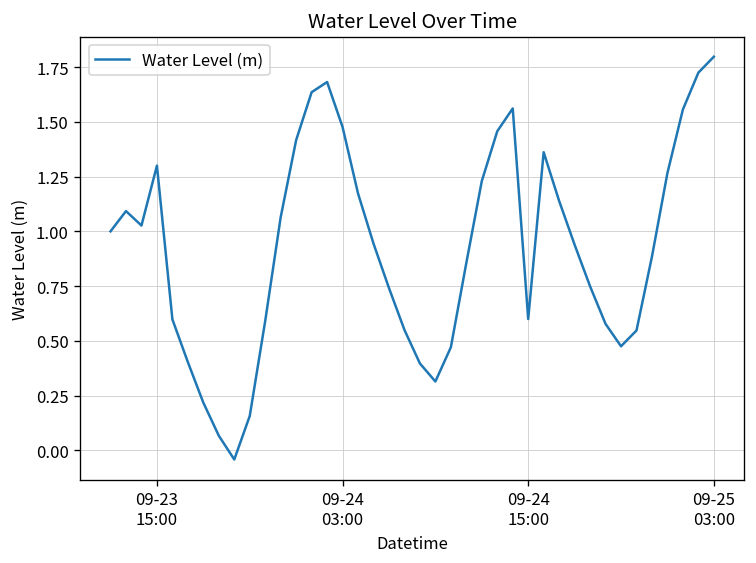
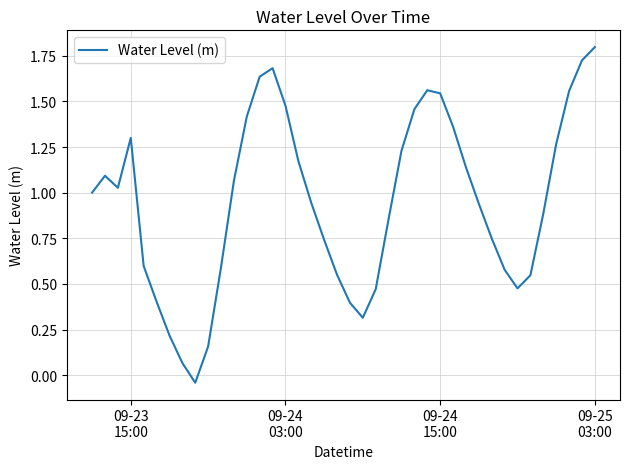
  {
    "09-23 15:00": 1.30,
    "09-24 03:00": 1.48,
-   "09-24 15:00": 0.60,
+   "09-24 15:00": 1.54,
    "09-25 03:00": 1.80
  }
